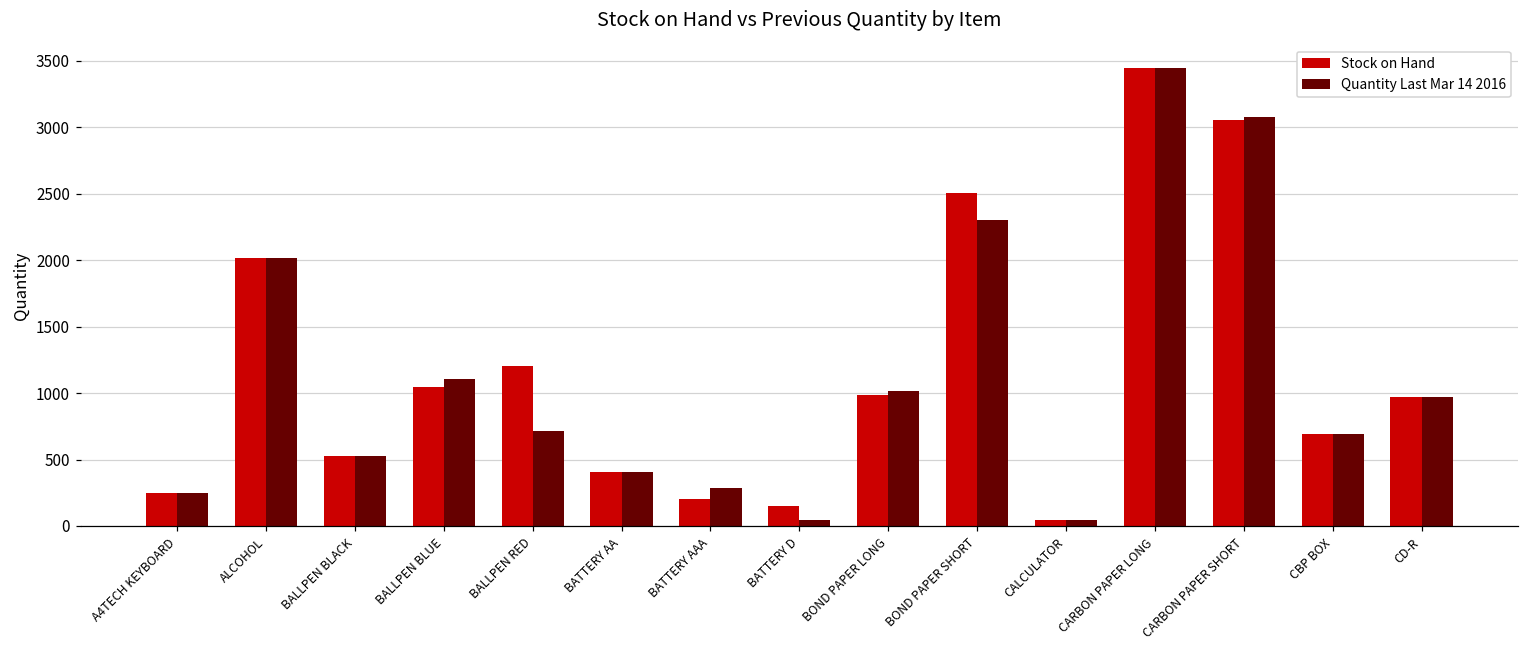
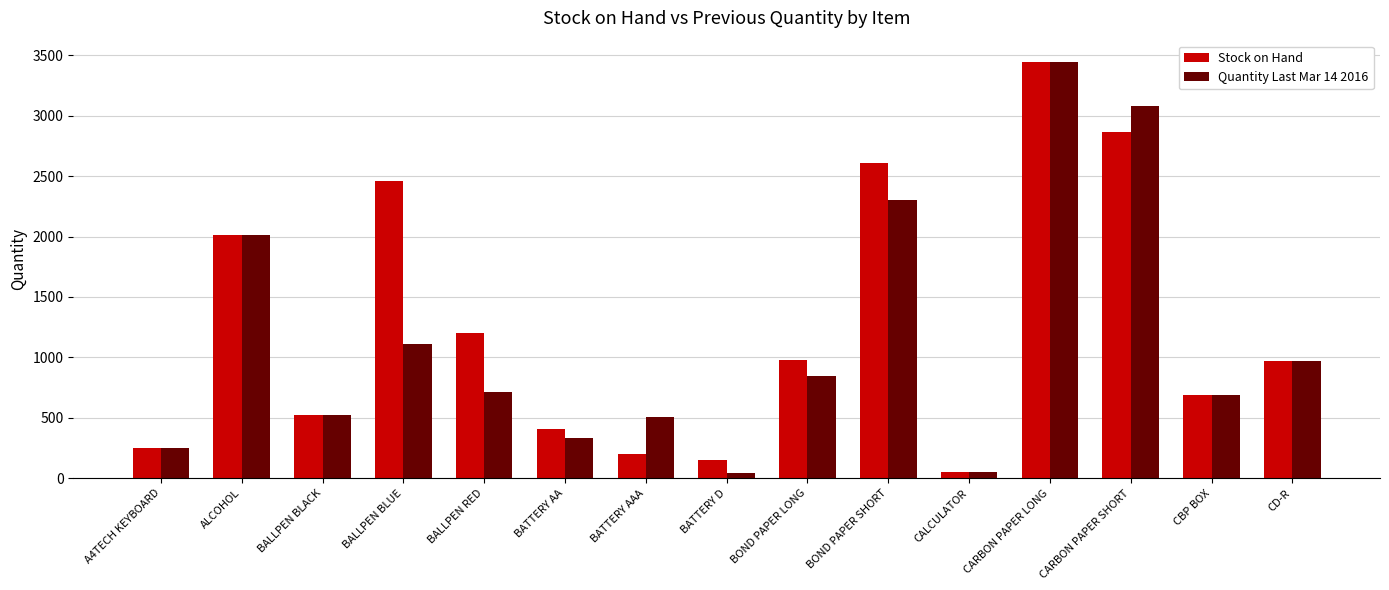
  {
    "Stock on Hand": {
      "A4TECH KEYBOARD": 250,
      "ALCOHOL": 2010,
      "BALLPEN BLACK": 530,
-     "BALLPEN BLUE": 1040,
+     "BALLPEN BLUE": 2460,
      "BALLPEN RED": 1200,
      "BATTERY AA": 410,
      "BATTERY AAA": 200,
      "BATTERY D": 150,
      "BOND PAPER LONG": 980,
-     "BOND PAPER SHORT": 2510,
+     "BOND PAPER SHORT": 2610,
      "CALCULATOR": 50,
      "CARBON PAPER LONG": 3450,
-     "CARBON PAPER SHORT": 3050,
+     "CARBON PAPER SHORT": 2860,
      "CBP BOX": 690,
      "CD-R": 970
    },
    "Quantity Last Mar 14 2016": {
      "A4TECH KEYBOARD": 250,
      "ALCOHOL": 2010,
      "BALLPEN BLACK": 530,
      "BALLPEN BLUE": 1110,
      "BALLPEN RED": 720,
-     "BATTERY AA": 410,
-     "BATTERY AAA": 290,
+     "BATTERY AA": 330,
+     "BATTERY AAA": 510,
      "BATTERY D": 40,
-     "BOND PAPER LONG": 1020,
+     "BOND PAPER LONG": 850,
      "BOND PAPER SHORT": 2300,
      "CALCULATOR": 50,
      "CARBON PAPER LONG": 3450,
      "CARBON PAPER SHORT": 3080,
      "CBP BOX": 690,
      "CD-R": 970
    }
  }
